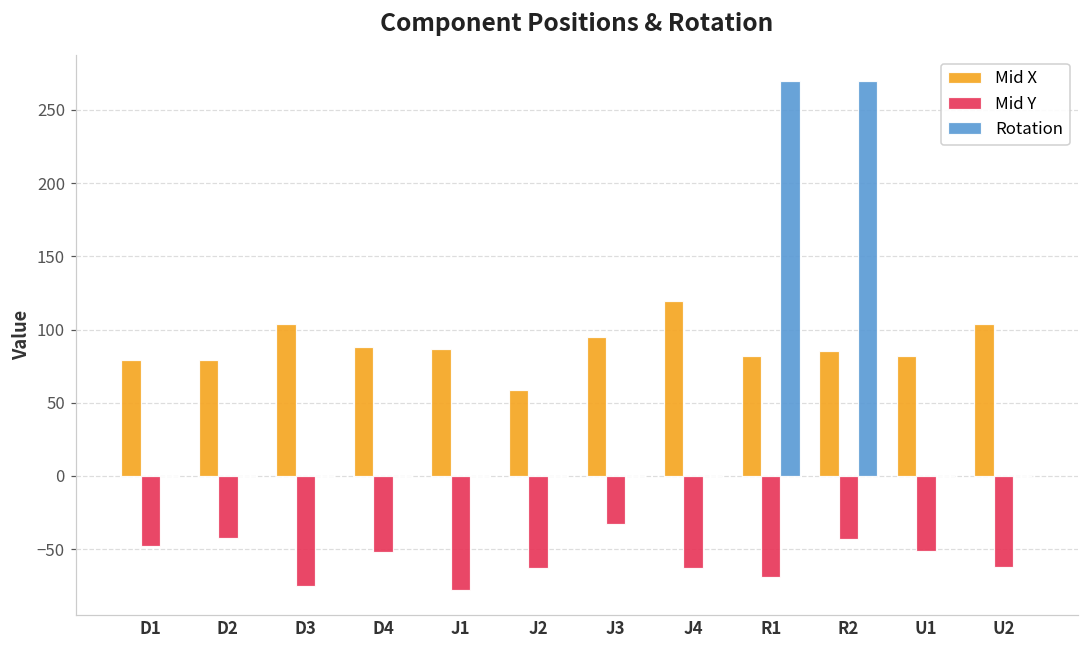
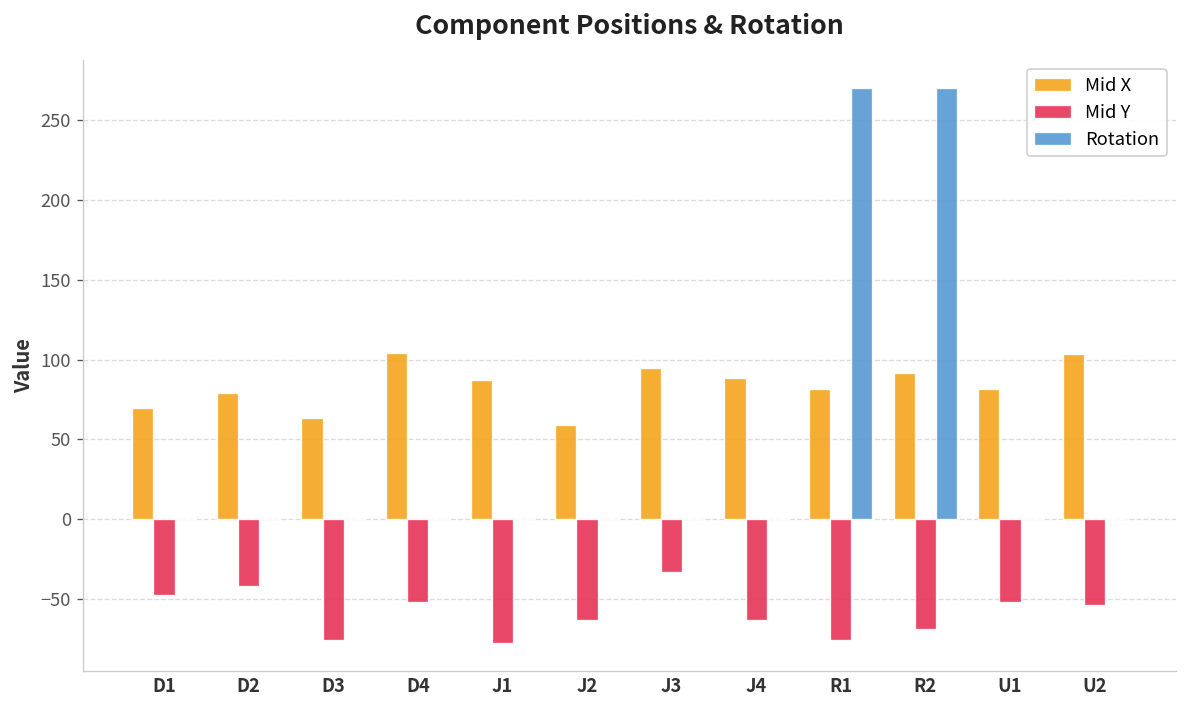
  {
    "Mid X": {
-     "D1": 79,
+     "D1": 70,
      "D2": 79,
-     "D3": 104,
-     "D4": 88,
+     "D3": 63,
+     "D4": 104,
      "J1": 87,
      "J2": 59,
      "J3": 95,
-     "J4": 120,
+     "J4": 88,
      "R1": 82,
-     "R2": 85,
+     "R2": 92,
      "U1": 82,
      "U2": 103
    },
    "Mid Y": {
      "D1": -48,
      "D2": -42,
      "D3": -76,
      "D4": -52,
      "J1": -78,
      "J2": -63,
      "J3": -33,
      "J4": -63,
-     "R1": -69,
-     "R2": -43,
+     "R1": -75,
+     "R2": -69,
      "U1": -52,
-     "U2": -62
+     "U2": -54
    },
    "Rotation": {
      "D1": 0,
      "D2": 0,
      "D3": 0,
      "D4": 0,
      "J1": 0,
      "J2": 0,
      "J3": 0,
      "J4": 0,
      "R1": 270,
      "R2": 270,
      "U1": 0,
      "U2": 0
    }
  }
